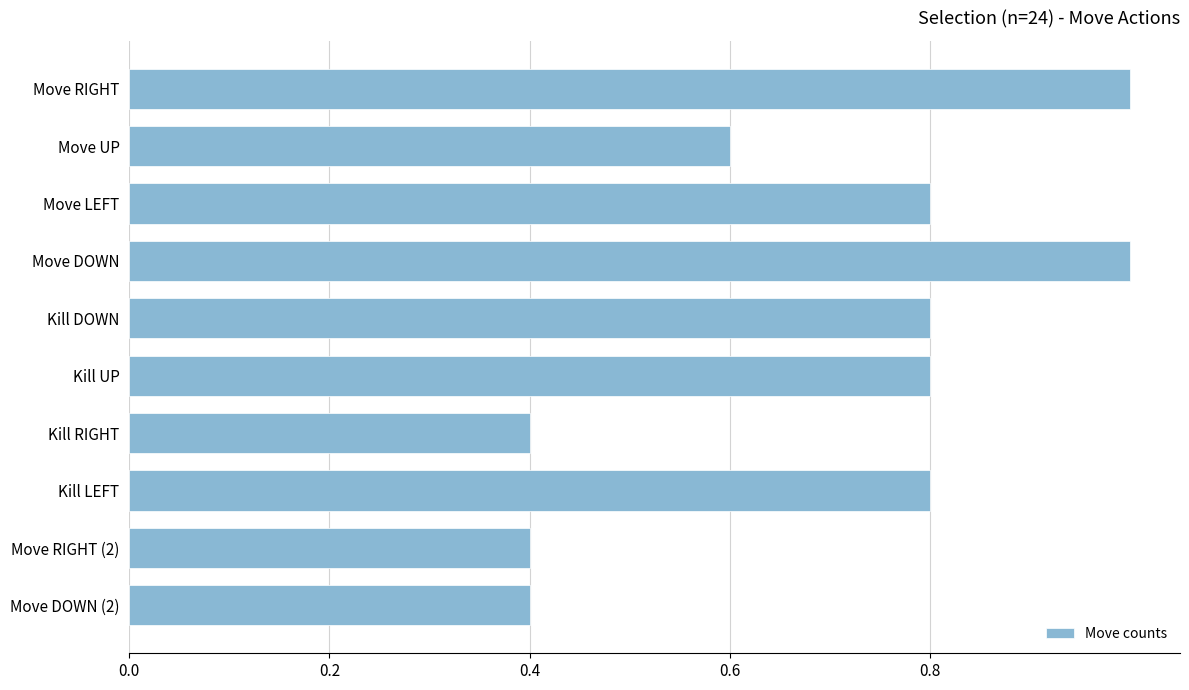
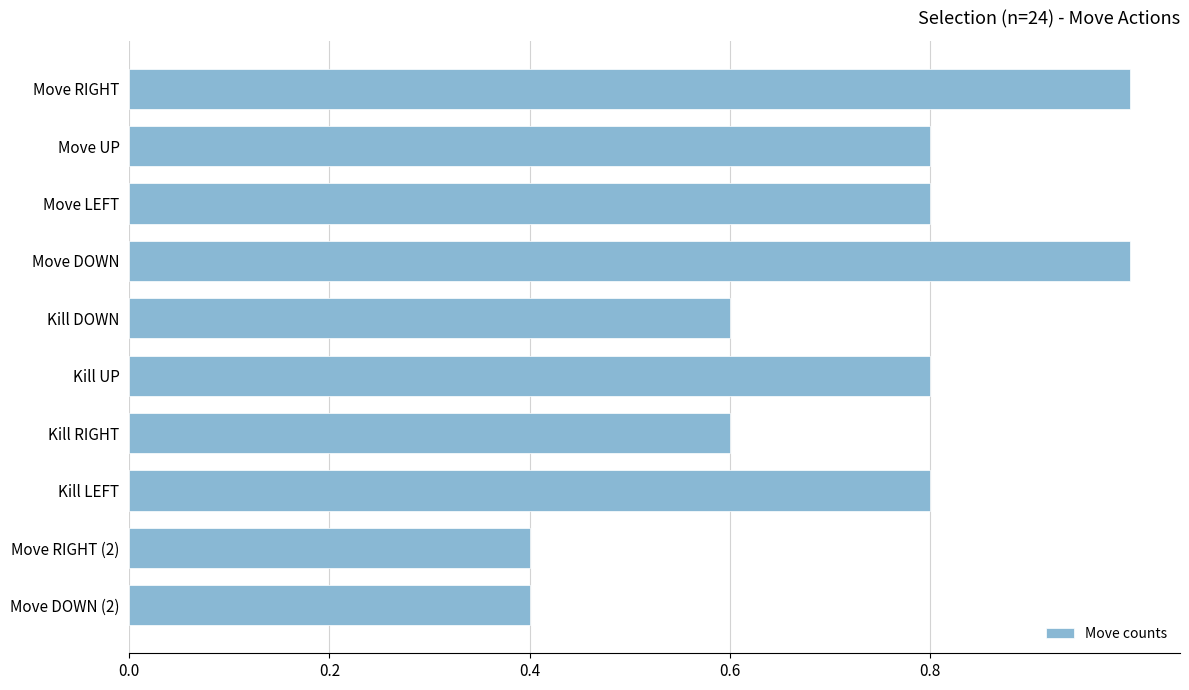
  {
    "Move RIGHT": 1.000,
-   "Move UP": 0.600,
+   "Move UP": 0.800,
    "Move LEFT": 0.800,
    "Move DOWN": 1.000,
-   "Kill DOWN": 0.800,
+   "Kill DOWN": 0.600,
    "Kill UP": 0.800,
-   "Kill RIGHT": 0.400,
+   "Kill RIGHT": 0.600,
    "Kill LEFT": 0.800,
    "Move RIGHT (2)": 0.400,
    "Move DOWN (2)": 0.400
  }
